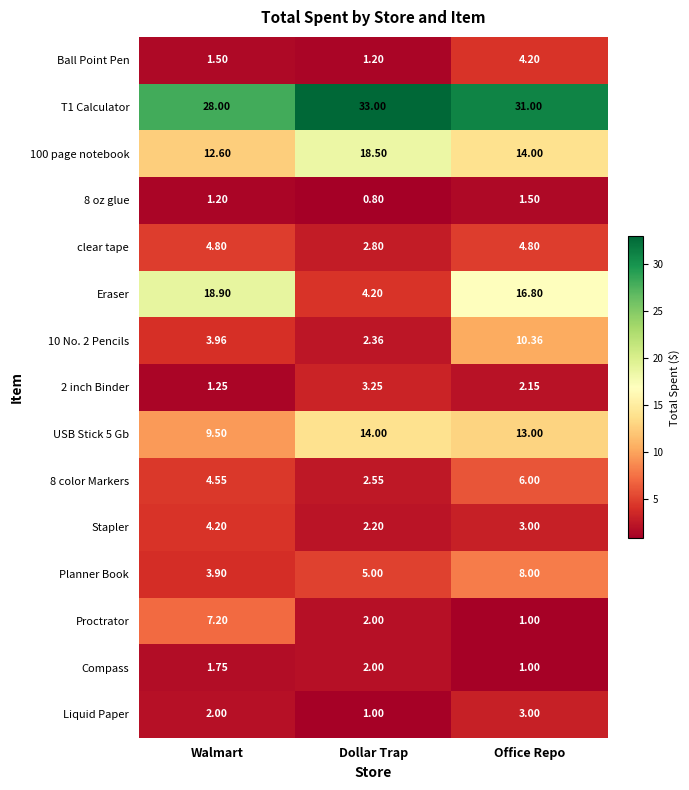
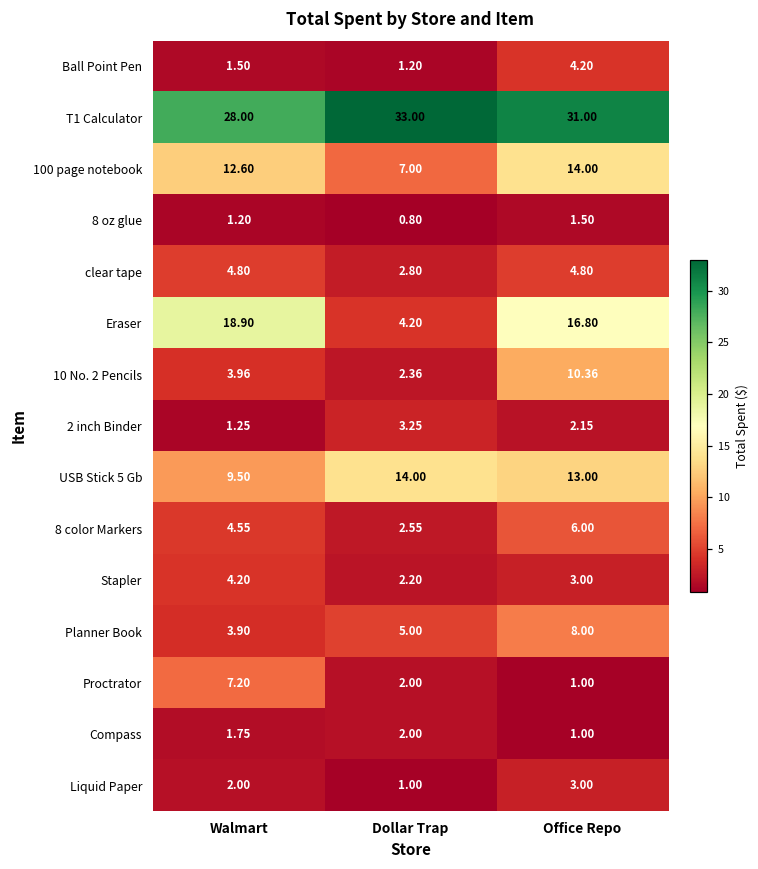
  {
    "Ball Point Pen": {
      "Walmart": 1.50,
      "Dollar Trap": 1.20,
      "Office Repo": 4.20
    },
    "T1 Calculator": {
      "Walmart": 28.00,
      "Dollar Trap": 33.00,
      "Office Repo": 31.00
    },
    "100 page notebook": {
      "Walmart": 12.60,
-     "Dollar Trap": 18.50,
+     "Dollar Trap": 7.00,
      "Office Repo": 14.00
    },
    "8 oz glue": {
      "Walmart": 1.20,
      "Dollar Trap": 0.80,
      "Office Repo": 1.50
    },
    "clear tape": {
      "Walmart": 4.80,
      "Dollar Trap": 2.80,
      "Office Repo": 4.80
    },
    "Eraser": {
      "Walmart": 18.90,
      "Dollar Trap": 4.20,
      "Office Repo": 16.80
    },
    "10 No. 2 Pencils": {
      "Walmart": 3.96,
      "Dollar Trap": 2.36,
      "Office Repo": 10.36
    },
    "2 inch Binder": {
      "Walmart": 1.25,
      "Dollar Trap": 3.25,
      "Office Repo": 2.15
    },
    "USB Stick 5 Gb": {
      "Walmart": 9.50,
      "Dollar Trap": 14.00,
      "Office Repo": 13.00
    },
    "8 color Markers": {
      "Walmart": 4.55,
      "Dollar Trap": 2.55,
      "Office Repo": 6.00
    },
    "Stapler": {
      "Walmart": 4.20,
      "Dollar Trap": 2.20,
      "Office Repo": 3.00
    },
    "Planner Book": {
      "Walmart": 3.90,
      "Dollar Trap": 5.00,
      "Office Repo": 8.00
    },
    "Proctrator": {
      "Walmart": 7.20,
      "Dollar Trap": 2.00,
      "Office Repo": 1.00
    },
    "Compass": {
      "Walmart": 1.75,
      "Dollar Trap": 2.00,
      "Office Repo": 1.00
    },
    "Liquid Paper": {
      "Walmart": 2.00,
      "Dollar Trap": 1.00,
      "Office Repo": 3.00
    }
  }
